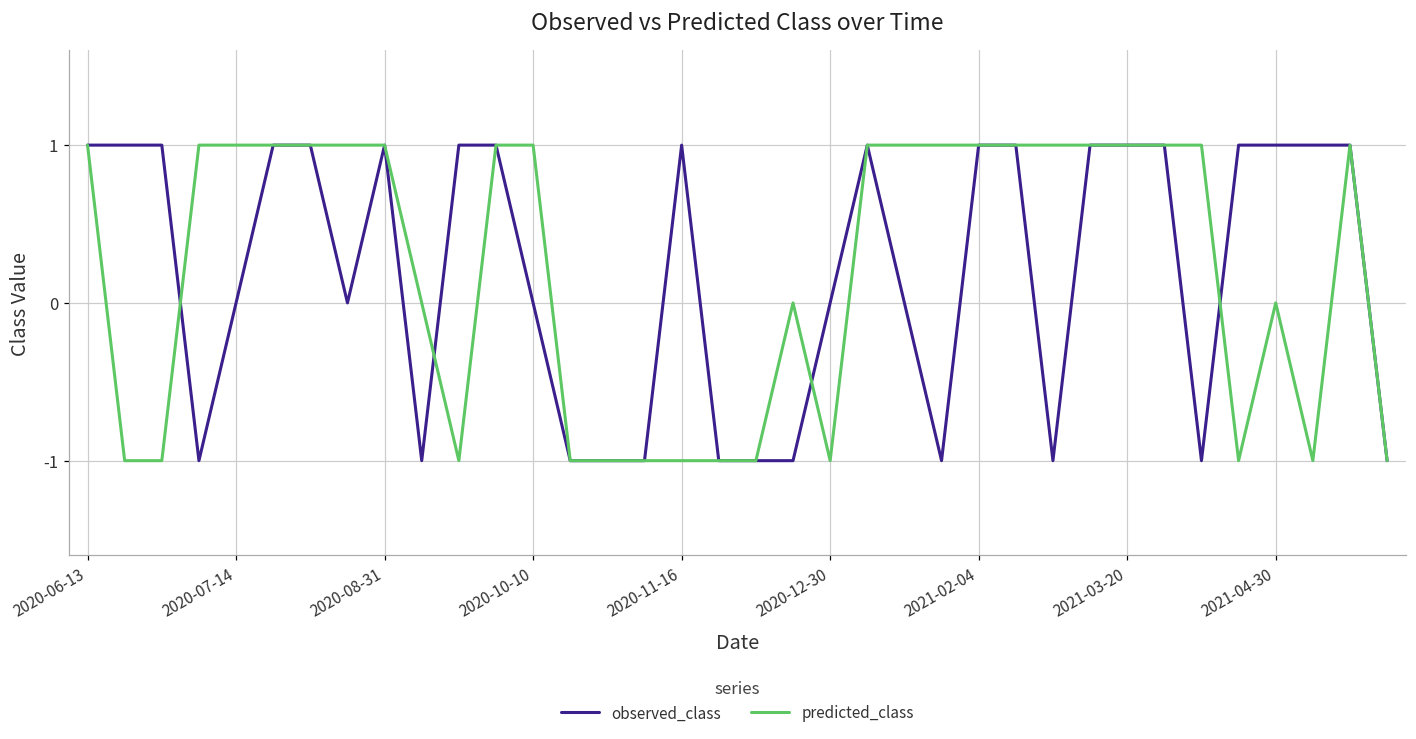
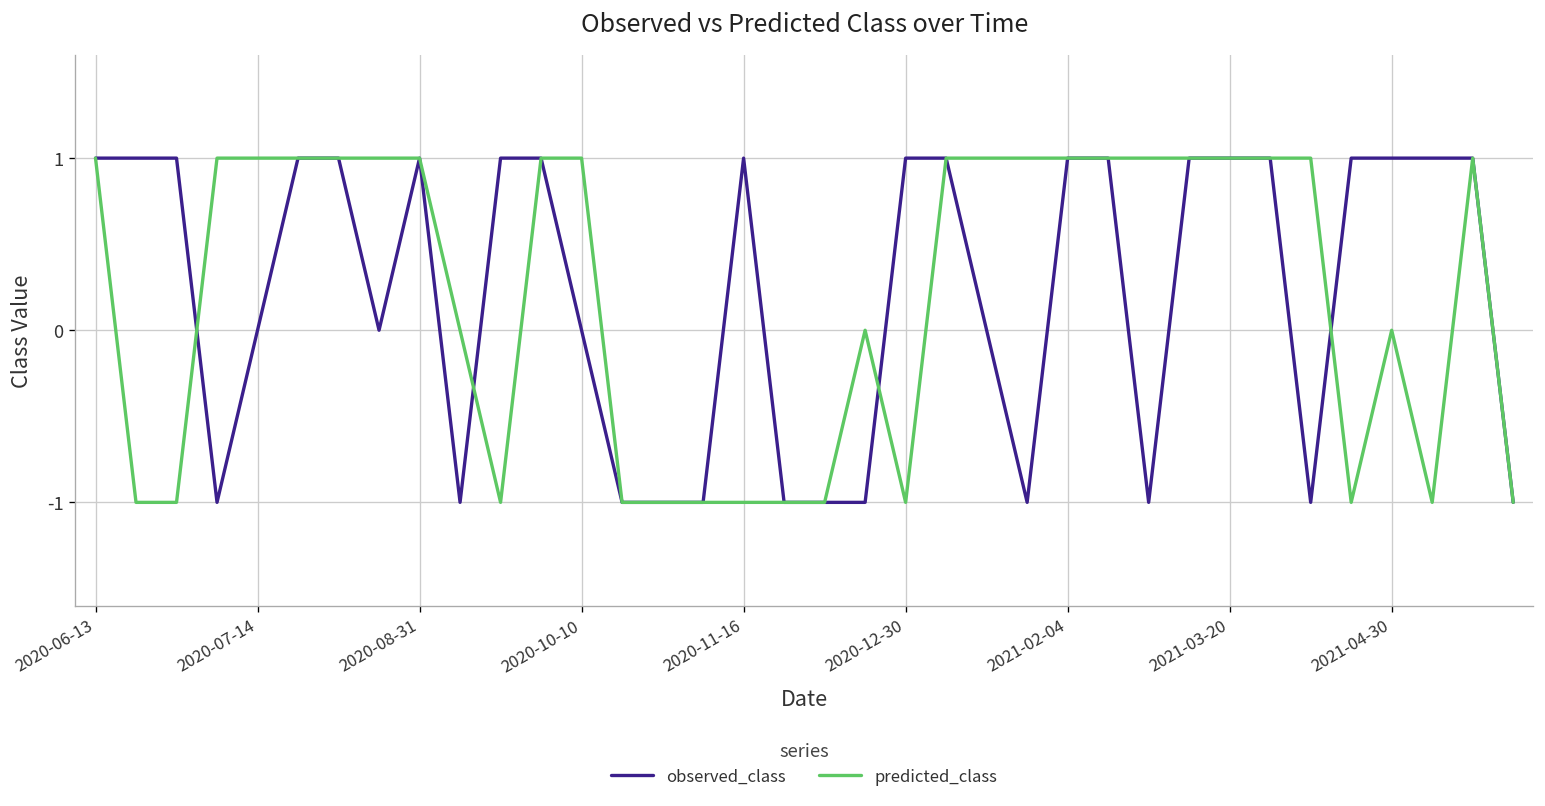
  {
    "observed_class": {
      "2020-07-14": 0,
      "2020-10-10": 0,
      "2020-11-16": 1,
-     "2020-12-30": 0,
+     "2020-12-30": 1,
      "2021-04-30": 1
    },
    "predicted_class": {
      "2020-07-14": 1,
      "2020-10-10": 1,
      "2020-11-16": -1,
      "2020-12-30": -1,
      "2021-04-30": 0
    }
  }
